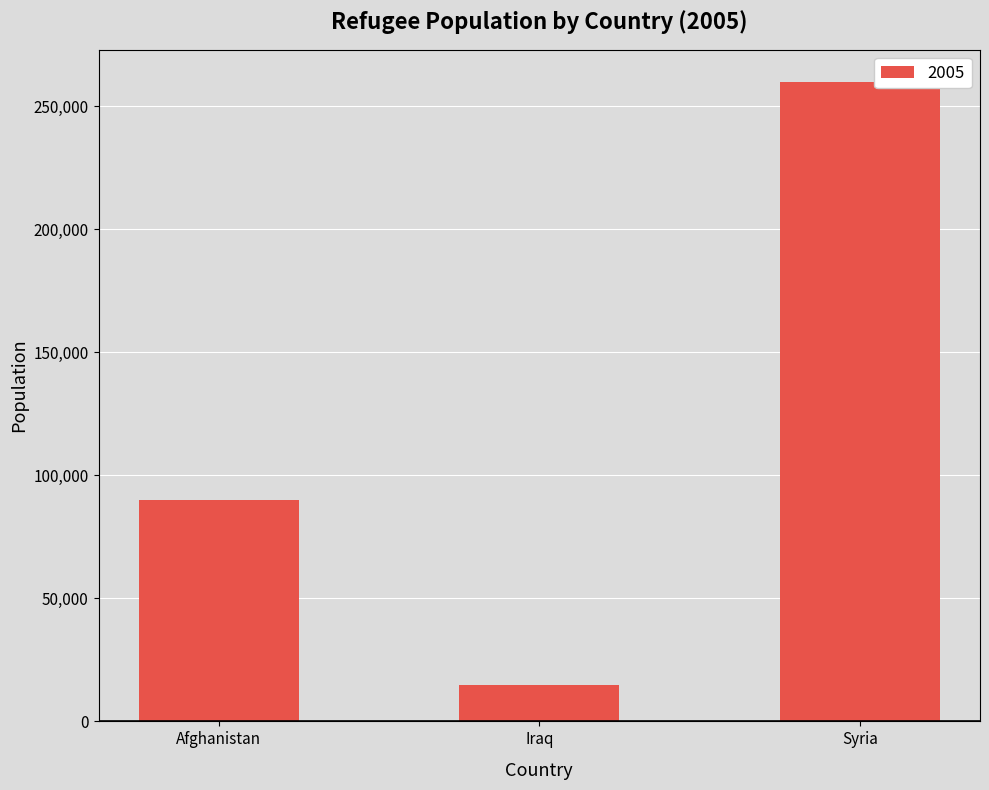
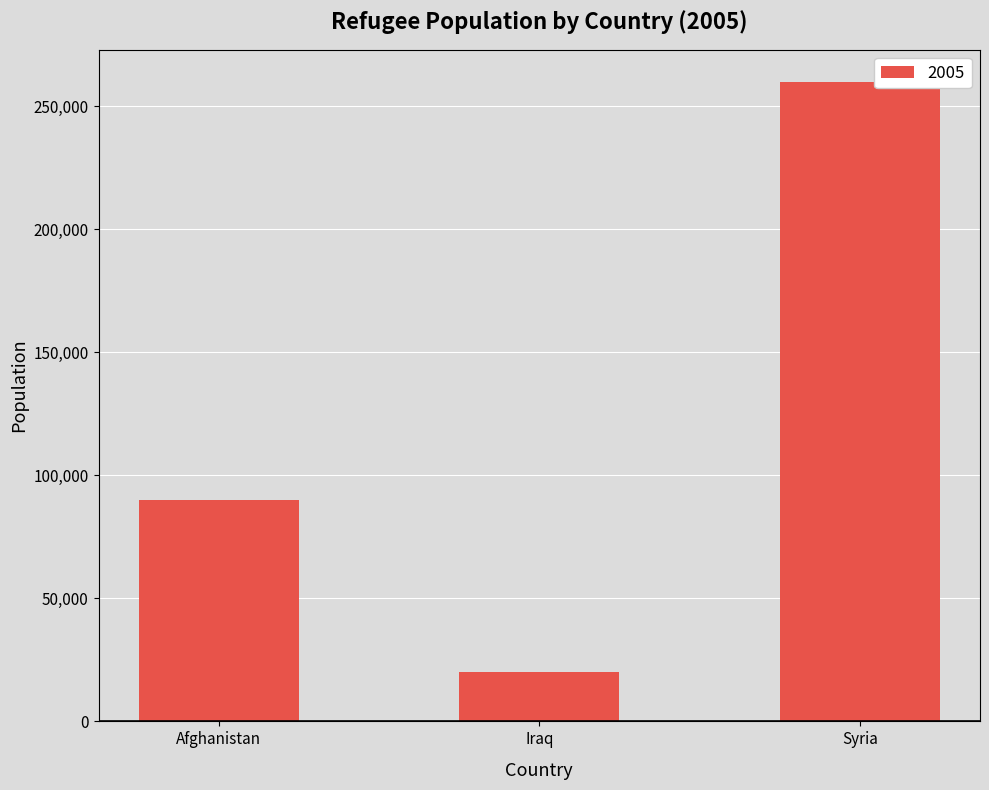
  {
    "Afghanistan": "90,000",
-   "Iraq": "15,000",
+   "Iraq": "20,000",
    "Syria": "260,000"
  }
